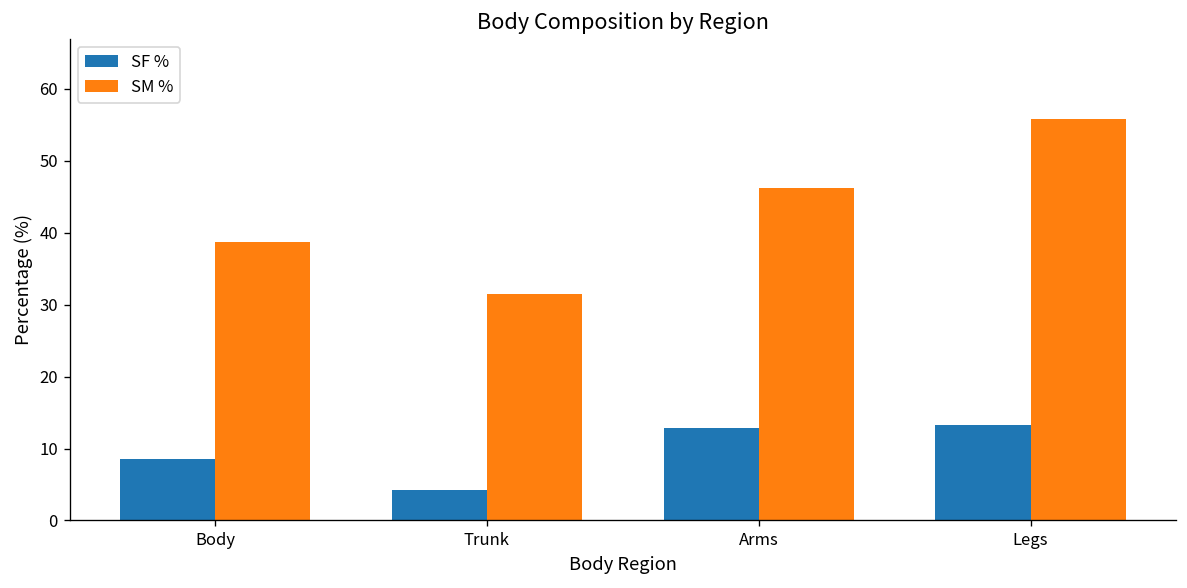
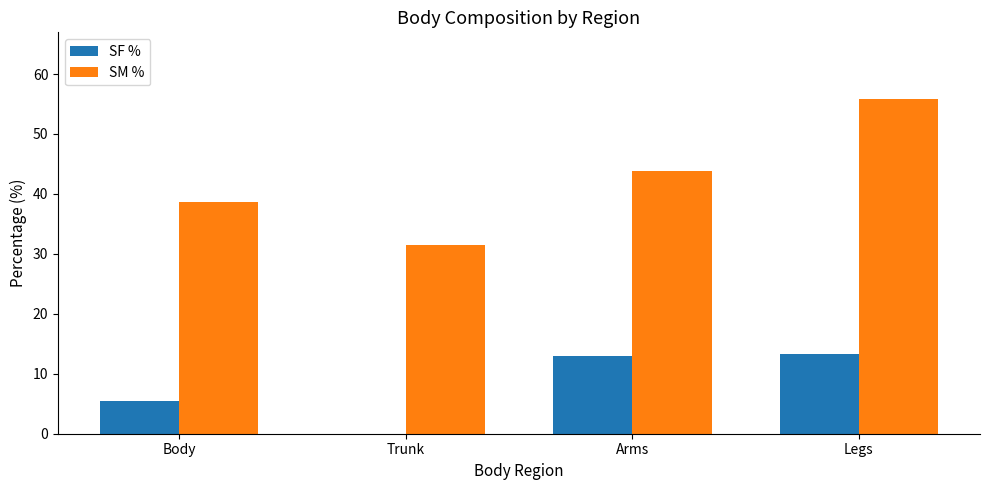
  {
    "SF %": {
-     "Body": 9,
-     "Trunk": 4,
+     "Body": 6,
+     "Trunk": 0,
      "Arms": 13,
      "Legs": 13
    },
    "SM %": {
      "Body": 39,
      "Trunk": 32,
-     "Arms": 46,
+     "Arms": 44,
      "Legs": 56
    }
  }
